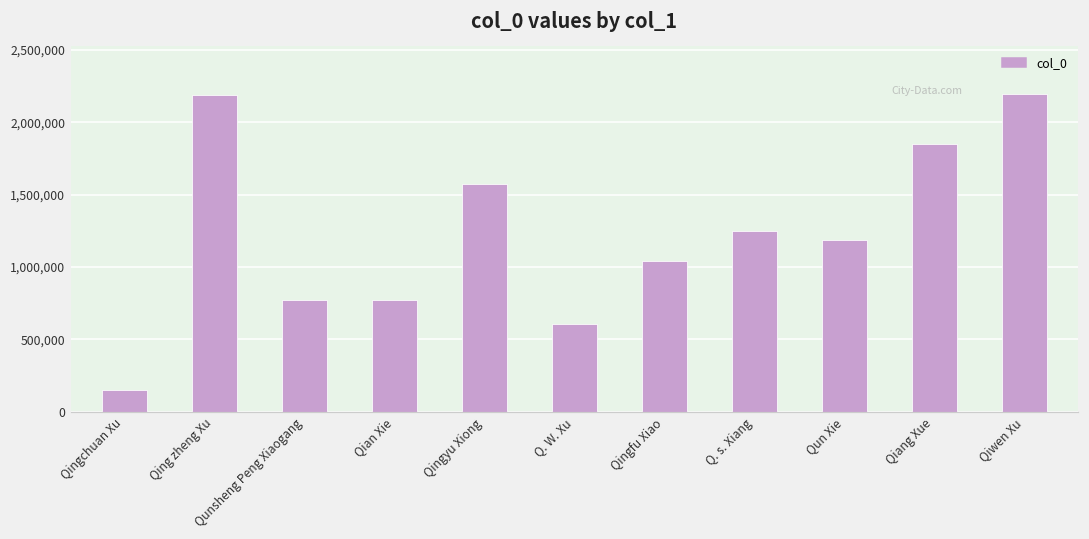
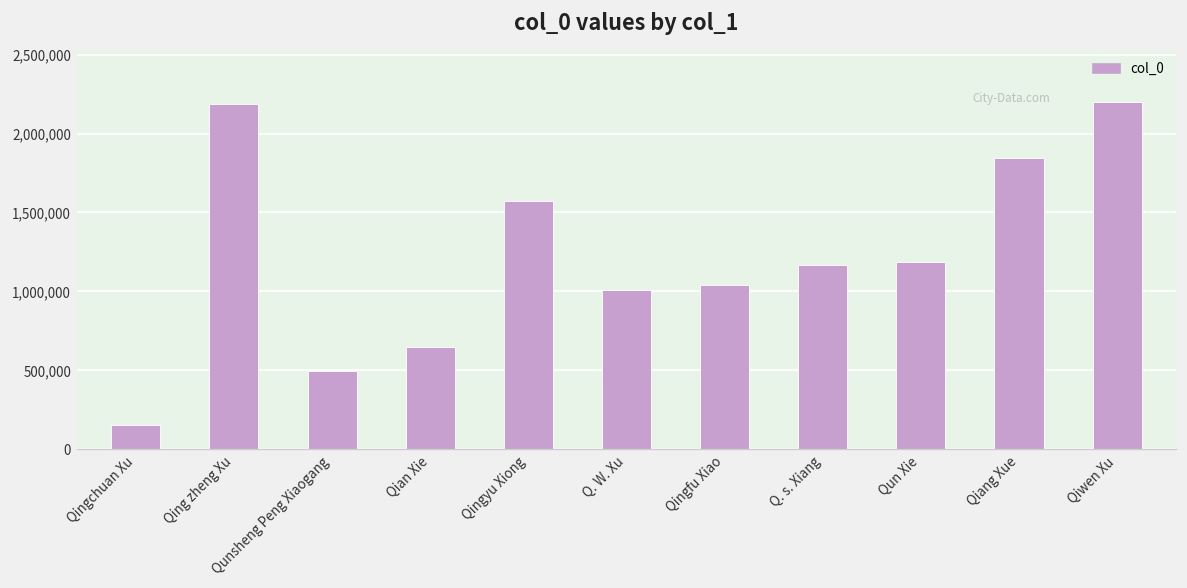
  {
    "Qingchuan Xu": "150,000",
    "Qing zheng Xu": "2,190,000",
-   "Qunsheng Peng Xiaogang": "770,000",
-   "Qian Xie": "770,000",
+   "Qunsheng Peng Xiaogang": "490,000",
+   "Qian Xie": "650,000",
    "Qingyu Xiong": "1,570,000",
-   "Q. W. Xu": "600,000",
+   "Q. W. Xu": "1,010,000",
    "Qingfu Xiao": "1,040,000",
-   "Q. s. Xiang": "1,250,000",
+   "Q. s. Xiang": "1,170,000",
    "Qun Xie": "1,190,000",
    "Qiang Xue": "1,850,000",
    "Qiwen Xu": "2,200,000"
  }
